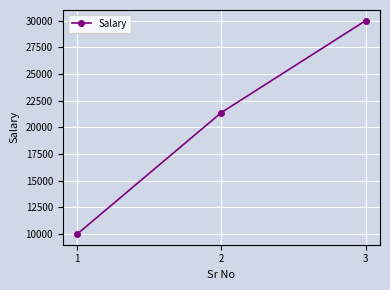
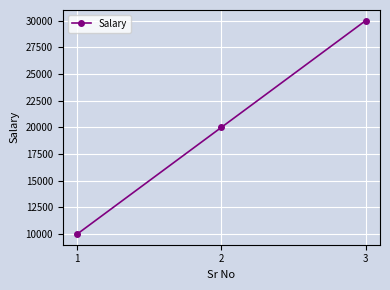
  {
    "1": 10000,
-   "2": 21400,
+   "2": 20000,
    "3": 30000
  }
